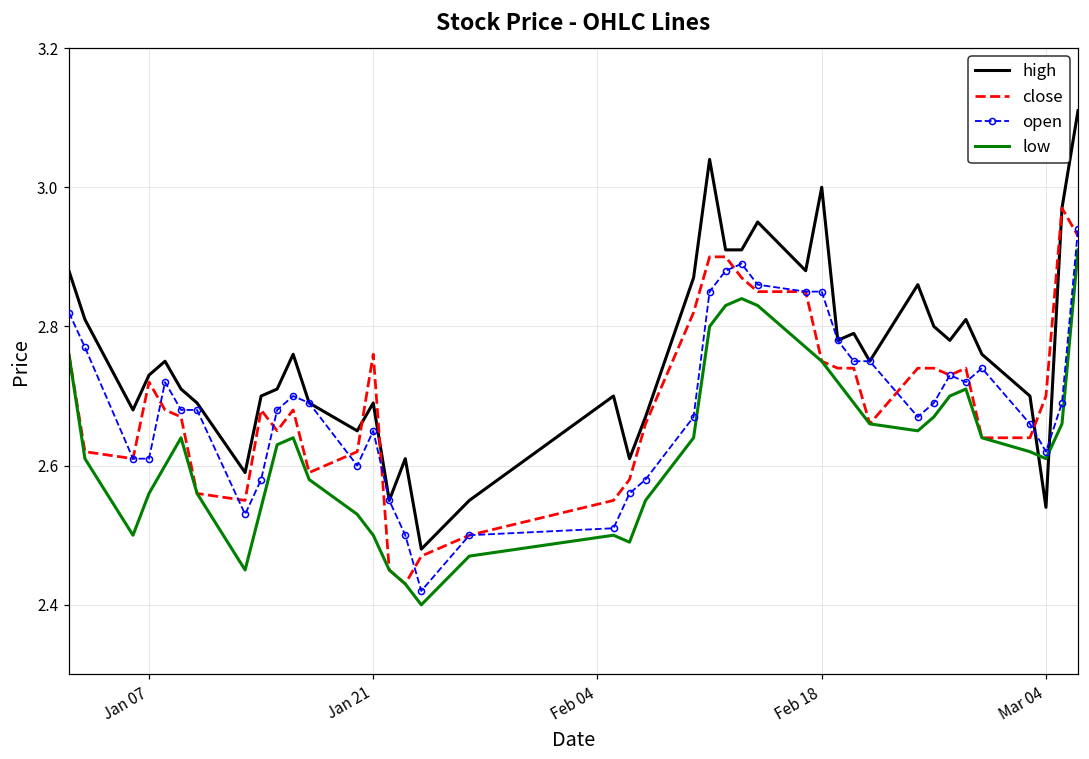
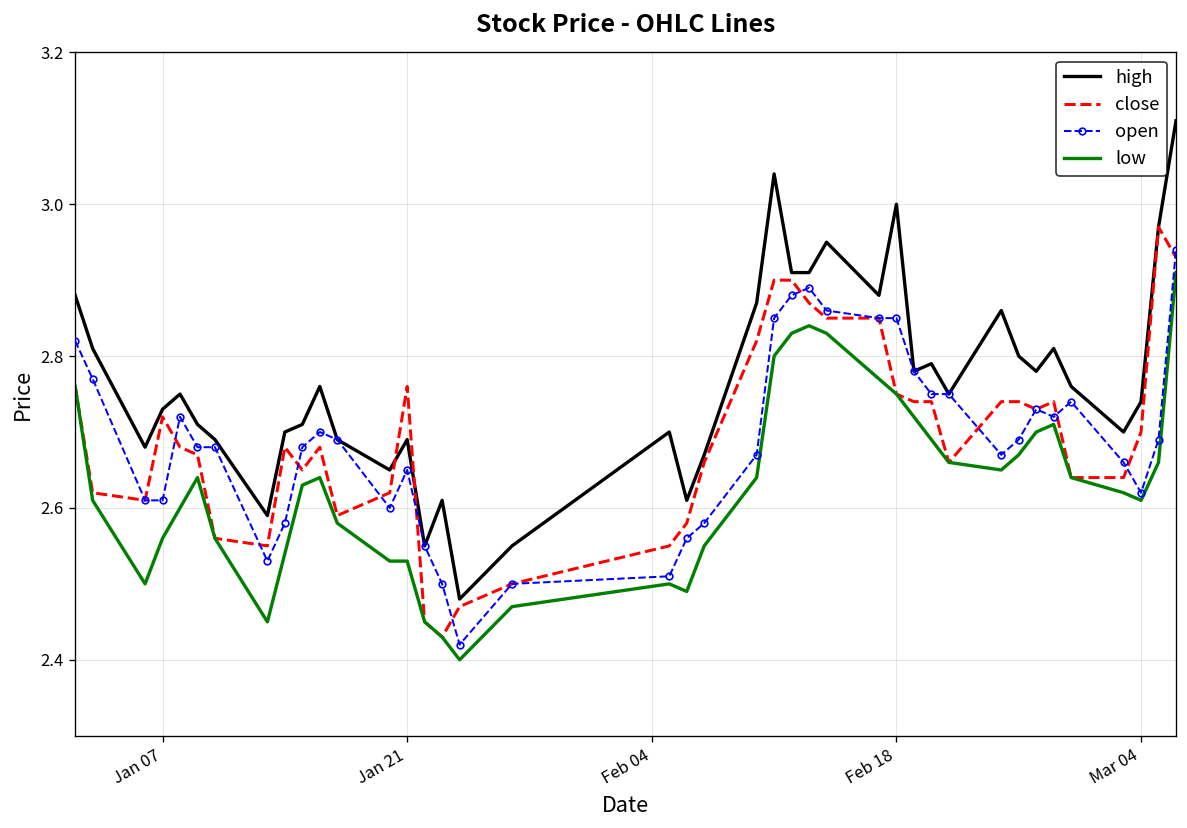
  {
    "high": {
      "Jan 07": 2.73,
      "Jan 21": 2.69,
      "Feb 18": 3.00,
-     "Mar 04": 2.54
+     "Mar 04": 2.74
    },
    "close": {
      "Jan 07": 2.72,
      "Jan 21": 2.76,
      "Mar 04": 2.70
    },
    "open": {
      "Jan 07": 2.61,
      "Jan 21": 2.65,
      "Feb 18": 2.85,
      "Mar 04": 2.62
    },
    "low": {
      "Jan 07": 2.56,
-     "Jan 21": 2.50,
+     "Jan 21": 2.53,
      "Mar 04": 2.61
    }
  }
